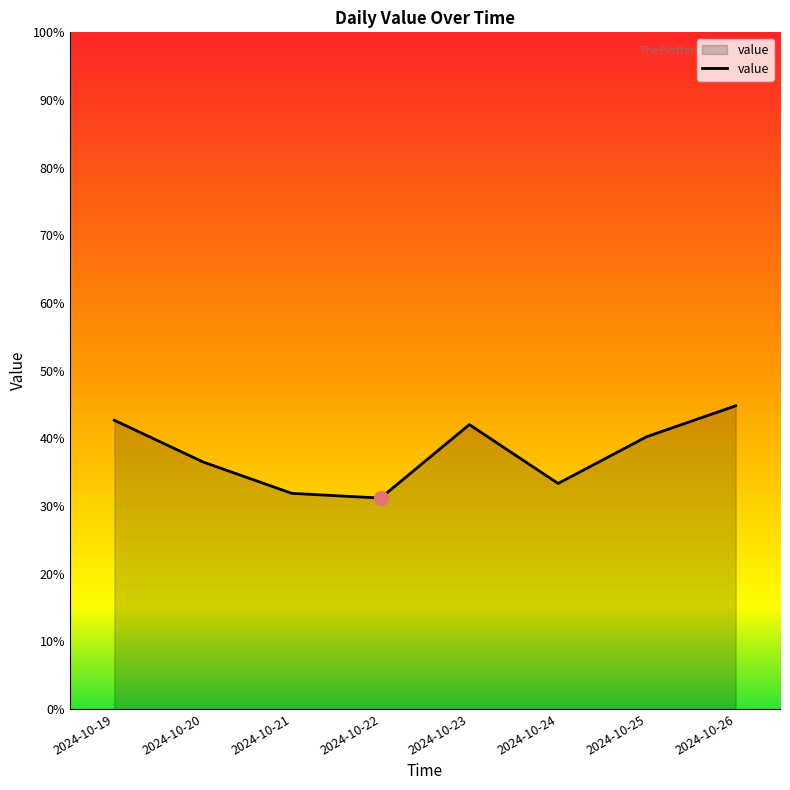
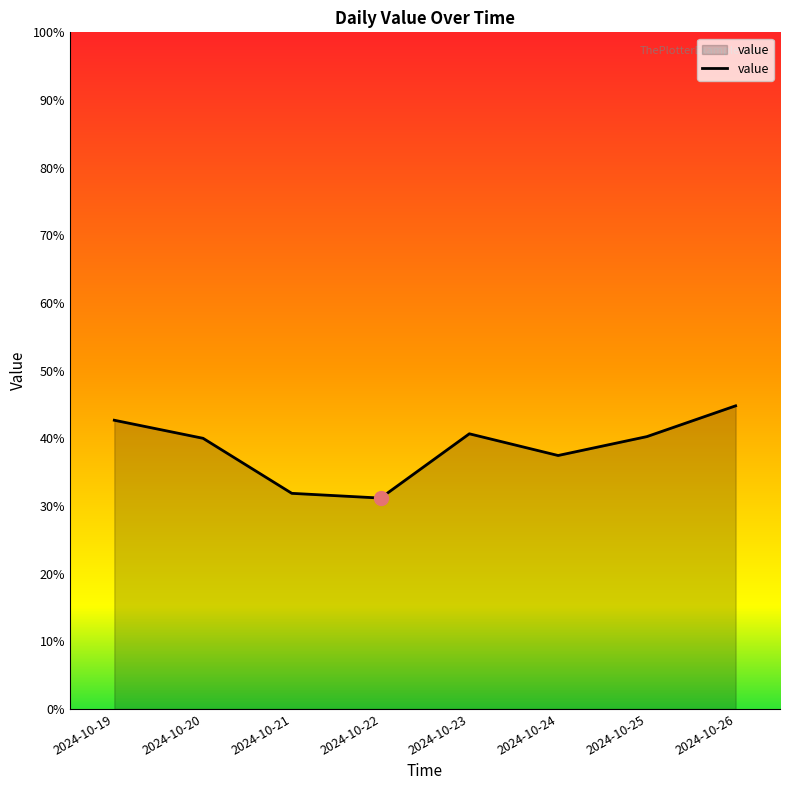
  {
    "value": {
      "2024-10-19": "43%",
-     "2024-10-20": "37%",
+     "2024-10-20": "40%",
      "2024-10-21": "32%",
-     "2024-10-23": "42%",
-     "2024-10-24": "33%",
+     "2024-10-23": "41%",
+     "2024-10-24": "37%",
      "2024-10-25": "40%",
      "2024-10-26": "45%"
    }
  }
